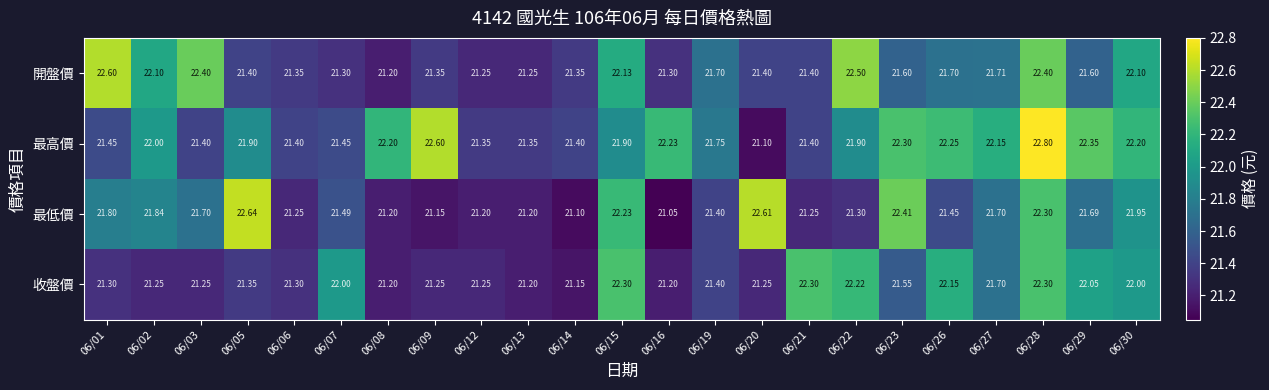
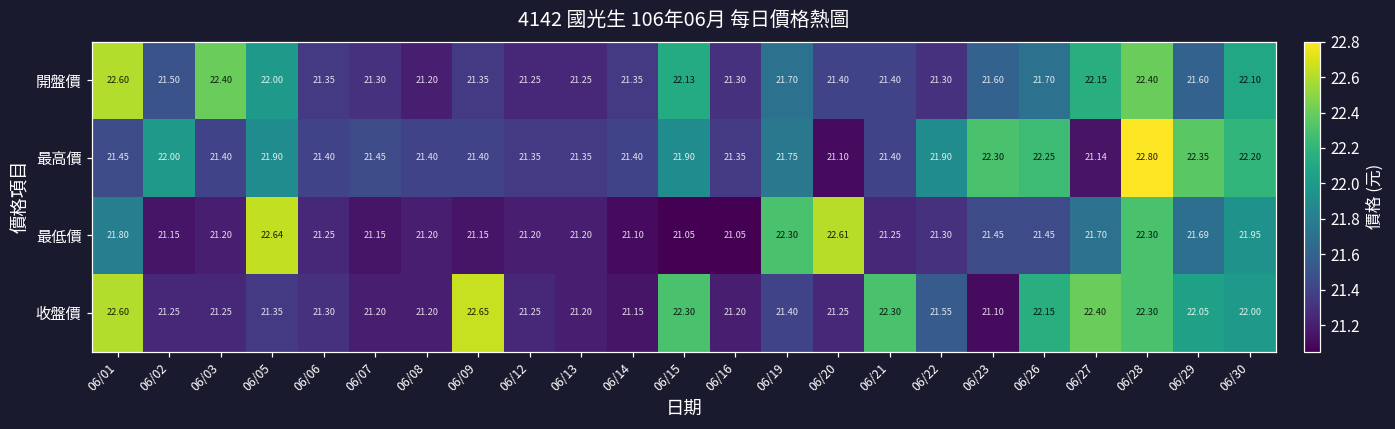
  {
    "開盤價": {
      "06/01": 22.60,
-     "06/02": 22.10,
+     "06/02": 21.50,
      "06/03": 22.40,
-     "06/05": 21.40,
+     "06/05": 22.00,
      "06/06": 21.35,
      "06/07": 21.30,
      "06/08": 21.20,
      "06/09": 21.35,
      "06/12": 21.25,
      "06/13": 21.25,
      "06/14": 21.35,
      "06/15": 22.13,
      "06/16": 21.30,
      "06/19": 21.70,
      "06/20": 21.40,
      "06/21": 21.40,
-     "06/22": 22.50,
+     "06/22": 21.30,
      "06/23": 21.60,
      "06/26": 21.70,
-     "06/27": 21.71,
+     "06/27": 22.15,
      "06/28": 22.40,
      "06/29": 21.60,
      "06/30": 22.10
    },
    "最高價": {
      "06/01": 21.45,
      "06/02": 22.00,
      "06/03": 21.40,
      "06/05": 21.90,
      "06/06": 21.40,
      "06/07": 21.45,
-     "06/08": 22.20,
-     "06/09": 22.60,
+     "06/08": 21.40,
+     "06/09": 21.40,
      "06/12": 21.35,
      "06/13": 21.35,
      "06/14": 21.40,
      "06/15": 21.90,
-     "06/16": 22.23,
+     "06/16": 21.35,
      "06/19": 21.75,
      "06/20": 21.10,
      "06/21": 21.40,
      "06/22": 21.90,
      "06/23": 22.30,
      "06/26": 22.25,
-     "06/27": 22.15,
+     "06/27": 21.14,
      "06/28": 22.80,
      "06/29": 22.35,
      "06/30": 22.20
    },
    "最低價": {
      "06/01": 21.80,
-     "06/02": 21.84,
-     "06/03": 21.70,
+     "06/02": 21.15,
+     "06/03": 21.20,
      "06/05": 22.64,
      "06/06": 21.25,
-     "06/07": 21.49,
+     "06/07": 21.15,
      "06/08": 21.20,
      "06/09": 21.15,
      "06/12": 21.20,
      "06/13": 21.20,
      "06/14": 21.10,
-     "06/15": 22.23,
+     "06/15": 21.05,
      "06/16": 21.05,
-     "06/19": 21.40,
+     "06/19": 22.30,
      "06/20": 22.61,
      "06/21": 21.25,
      "06/22": 21.30,
-     "06/23": 22.41,
+     "06/23": 21.45,
      "06/26": 21.45,
      "06/27": 21.70,
      "06/28": 22.30,
      "06/29": 21.69,
      "06/30": 21.95
    },
    "收盤價": {
-     "06/01": 21.30,
+     "06/01": 22.60,
      "06/02": 21.25,
      "06/03": 21.25,
      "06/05": 21.35,
      "06/06": 21.30,
-     "06/07": 22.00,
+     "06/07": 21.20,
      "06/08": 21.20,
-     "06/09": 21.25,
+     "06/09": 22.65,
      "06/12": 21.25,
      "06/13": 21.20,
      "06/14": 21.15,
      "06/15": 22.30,
      "06/16": 21.20,
      "06/19": 21.40,
      "06/20": 21.25,
      "06/21": 22.30,
-     "06/22": 22.22,
-     "06/23": 21.55,
+     "06/22": 21.55,
+     "06/23": 21.10,
      "06/26": 22.15,
-     "06/27": 21.70,
+     "06/27": 22.40,
      "06/28": 22.30,
      "06/29": 22.05,
      "06/30": 22.00
    }
  }
